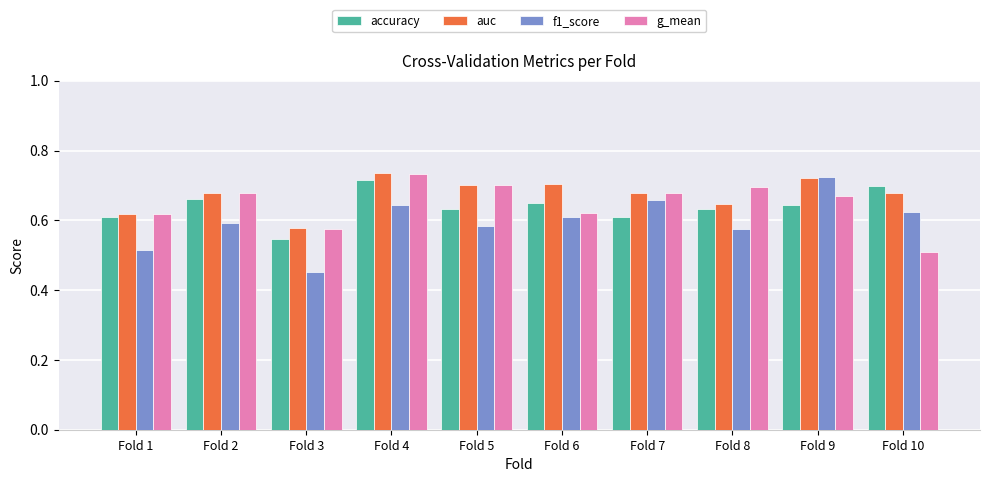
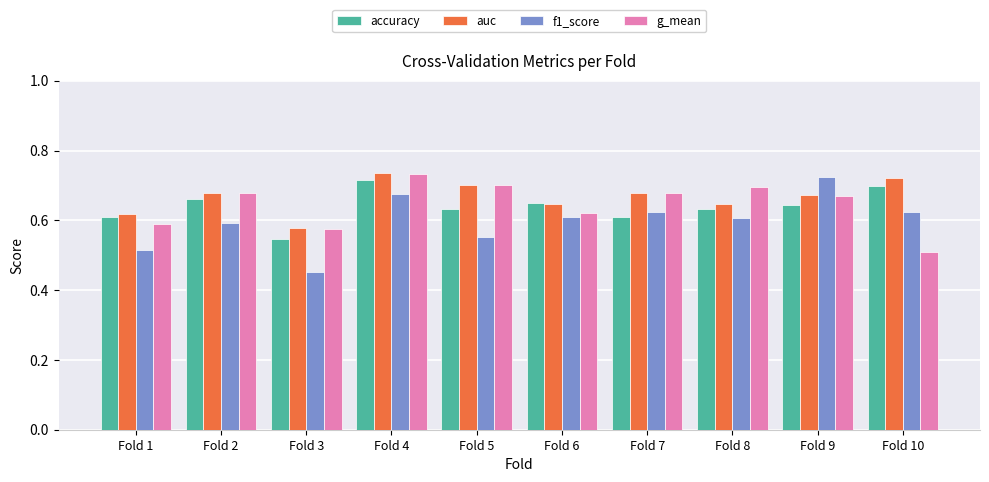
  {
    "accuracy": {
      "Fold 1": 0.61,
      "Fold 2": 0.66,
      "Fold 3": 0.55,
      "Fold 4": 0.71,
      "Fold 5": 0.63,
      "Fold 6": 0.65,
      "Fold 7": 0.61,
      "Fold 8": 0.63,
      "Fold 9": 0.64,
      "Fold 10": 0.70
    },
    "auc": {
      "Fold 1": 0.62,
      "Fold 2": 0.68,
      "Fold 3": 0.58,
      "Fold 4": 0.74,
      "Fold 5": 0.70,
-     "Fold 6": 0.70,
+     "Fold 6": 0.65,
      "Fold 7": 0.68,
      "Fold 8": 0.65,
-     "Fold 9": 0.72,
-     "Fold 10": 0.68
+     "Fold 9": 0.67,
+     "Fold 10": 0.72
    },
    "f1_score": {
      "Fold 1": 0.52,
      "Fold 2": 0.59,
      "Fold 3": 0.45,
-     "Fold 4": 0.65,
-     "Fold 5": 0.58,
+     "Fold 4": 0.67,
+     "Fold 5": 0.55,
      "Fold 6": 0.61,
-     "Fold 7": 0.66,
-     "Fold 8": 0.58,
+     "Fold 7": 0.63,
+     "Fold 8": 0.61,
      "Fold 9": 0.73,
      "Fold 10": 0.62
    },
    "g_mean": {
-     "Fold 1": 0.62,
+     "Fold 1": 0.59,
      "Fold 2": 0.68,
      "Fold 3": 0.58,
      "Fold 4": 0.73,
      "Fold 5": 0.70,
      "Fold 6": 0.62,
      "Fold 7": 0.68,
      "Fold 8": 0.70,
      "Fold 9": 0.67,
      "Fold 10": 0.51
    }
  }
